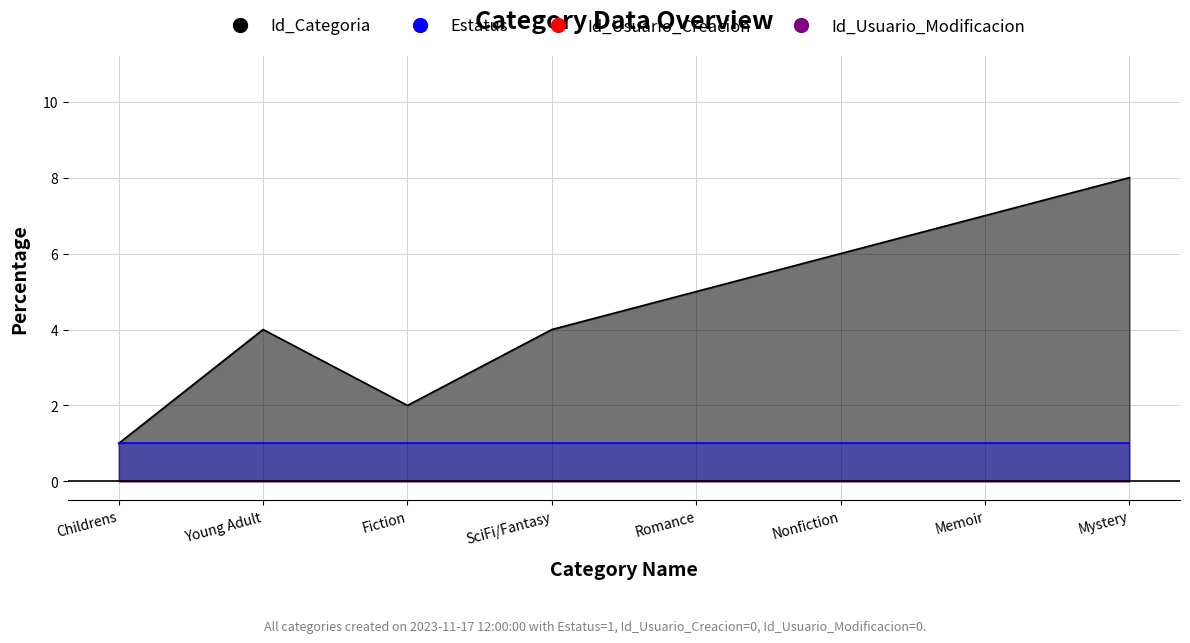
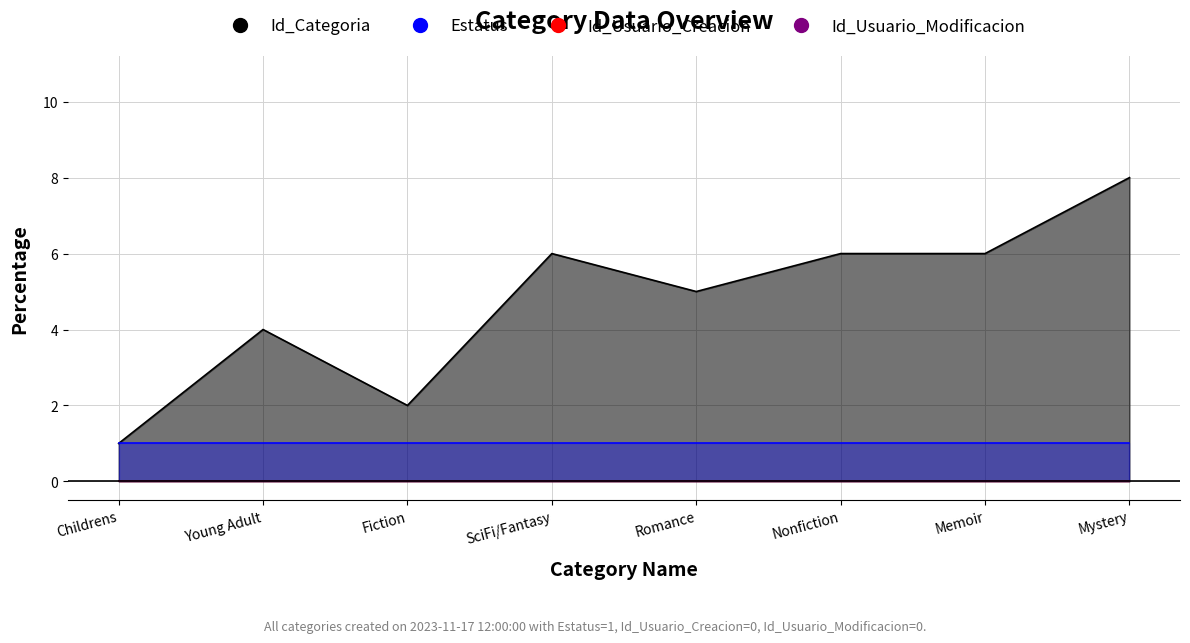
  {
    "Id_Categoria": {
      "Young Adult": 4,
      "Fiction": 2,
-     "SciFi/Fantasy": 4,
+     "SciFi/Fantasy": 6,
      "Romance": 5,
      "Nonfiction": 6,
-     "Memoir": 7,
+     "Memoir": 6,
      "Mystery": 8
    },
    "Estatus": {
      "Young Adult": 1,
      "Fiction": 1,
      "SciFi/Fantasy": 1,
      "Romance": 1,
      "Nonfiction": 1,
      "Memoir": 1,
      "Mystery": 1
    },
    "Id_Usuario_Modificacion": {
      "Childrens": 0,
      "Young Adult": 0,
      "Fiction": 0,
      "SciFi/Fantasy": 0,
      "Romance": 0,
      "Nonfiction": 0,
      "Memoir": 0,
      "Mystery": 0
    }
  }
